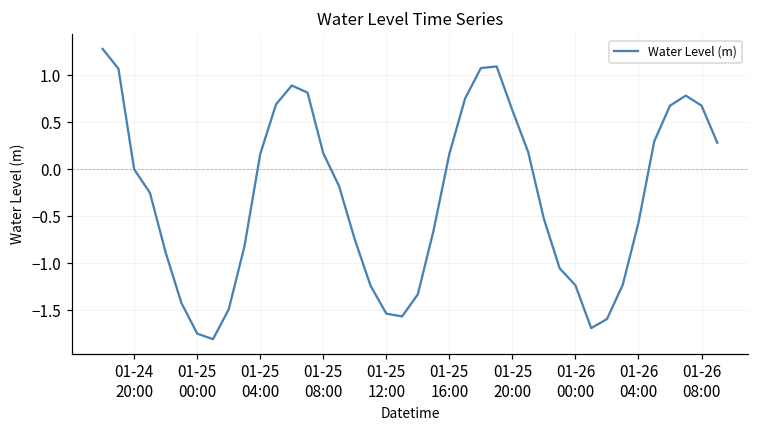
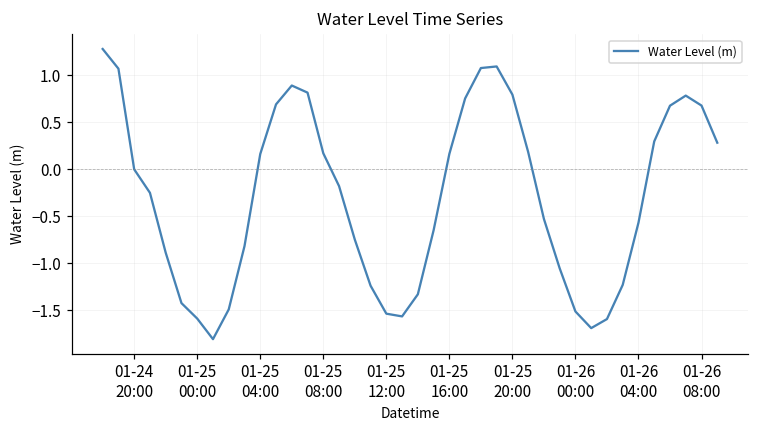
  {
    "01-24 20:00": 0.0,
-   "01-25 00:00": -1.7,
+   "01-25 00:00": -1.6,
    "01-25 04:00": 0.2,
    "01-25 08:00": 0.2,
    "01-25 12:00": -1.5,
    "01-25 16:00": 0.2,
-   "01-25 20:00": 0.6,
-   "01-26 00:00": -1.2,
+   "01-25 20:00": 0.8,
+   "01-26 00:00": -1.5,
    "01-26 04:00": -0.6,
    "01-26 08:00": 0.7
  }
